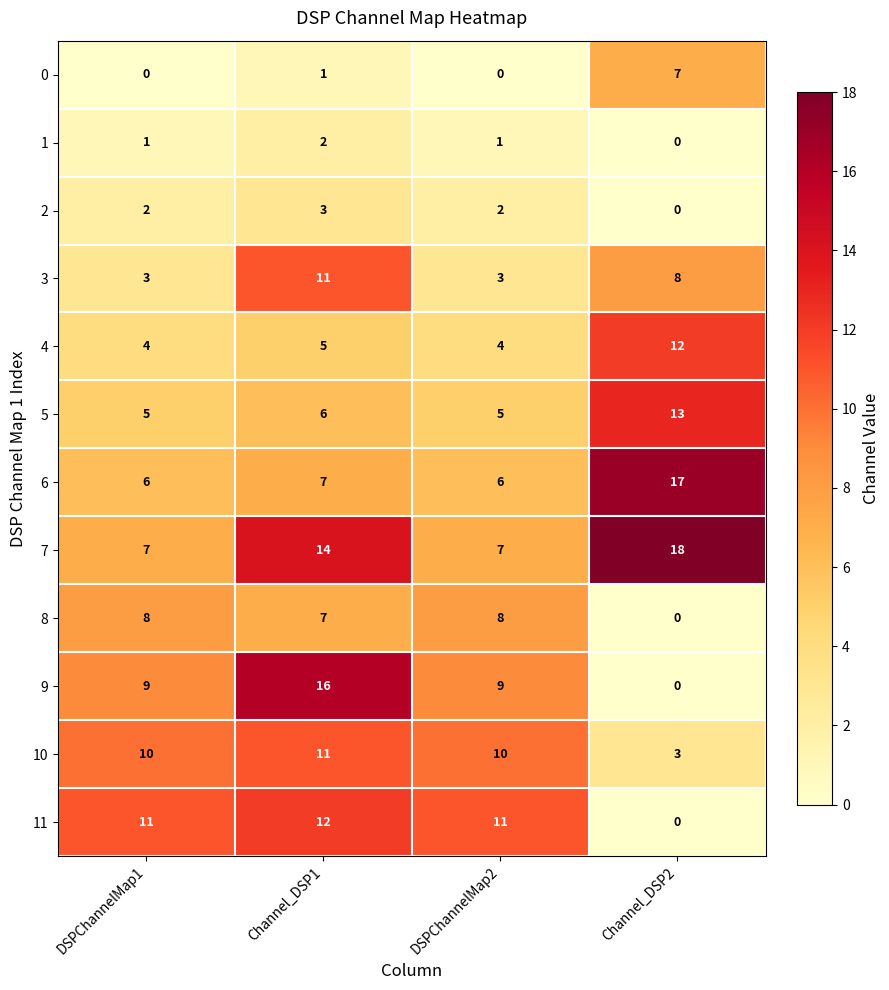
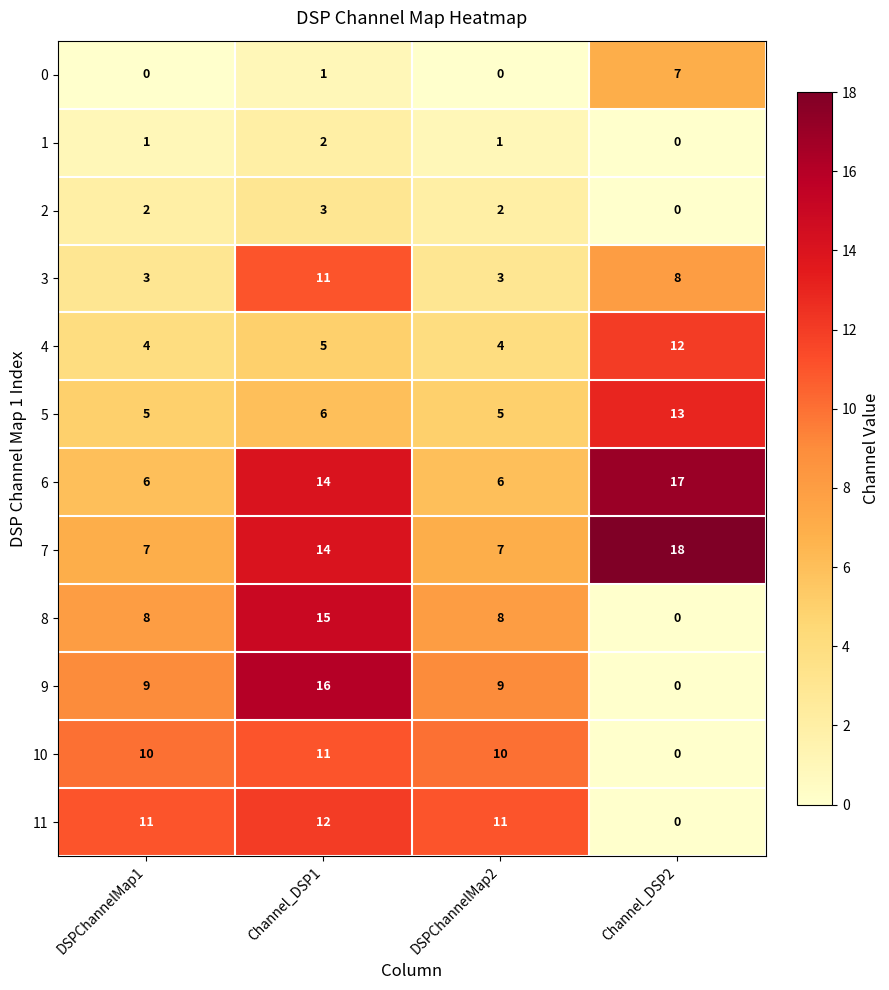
  {
    "0": {
      "DSPChannelMap1": 0,
      "Channel_DSP1": 1,
      "DSPChannelMap2": 0,
      "Channel_DSP2": 7
    },
    "1": {
      "DSPChannelMap1": 1,
      "Channel_DSP1": 2,
      "DSPChannelMap2": 1,
      "Channel_DSP2": 0
    },
    "2": {
      "DSPChannelMap1": 2,
      "Channel_DSP1": 3,
      "DSPChannelMap2": 2,
      "Channel_DSP2": 0
    },
    "3": {
      "DSPChannelMap1": 3,
      "Channel_DSP1": 11,
      "DSPChannelMap2": 3,
      "Channel_DSP2": 8
    },
    "4": {
      "DSPChannelMap1": 4,
      "Channel_DSP1": 5,
      "DSPChannelMap2": 4,
      "Channel_DSP2": 12
    },
    "5": {
      "DSPChannelMap1": 5,
      "Channel_DSP1": 6,
      "DSPChannelMap2": 5,
      "Channel_DSP2": 13
    },
    "6": {
      "DSPChannelMap1": 6,
-     "Channel_DSP1": 7,
+     "Channel_DSP1": 14,
      "DSPChannelMap2": 6,
      "Channel_DSP2": 17
    },
    "7": {
      "DSPChannelMap1": 7,
      "Channel_DSP1": 14,
      "DSPChannelMap2": 7,
      "Channel_DSP2": 18
    },
    "8": {
      "DSPChannelMap1": 8,
-     "Channel_DSP1": 7,
+     "Channel_DSP1": 15,
      "DSPChannelMap2": 8,
      "Channel_DSP2": 0
    },
    "9": {
      "DSPChannelMap1": 9,
      "Channel_DSP1": 16,
      "DSPChannelMap2": 9,
      "Channel_DSP2": 0
    },
    "10": {
      "DSPChannelMap1": 10,
      "Channel_DSP1": 11,
      "DSPChannelMap2": 10,
-     "Channel_DSP2": 3
+     "Channel_DSP2": 0
    },
    "11": {
      "DSPChannelMap1": 11,
      "Channel_DSP1": 12,
      "DSPChannelMap2": 11,
      "Channel_DSP2": 0
    }
  }
